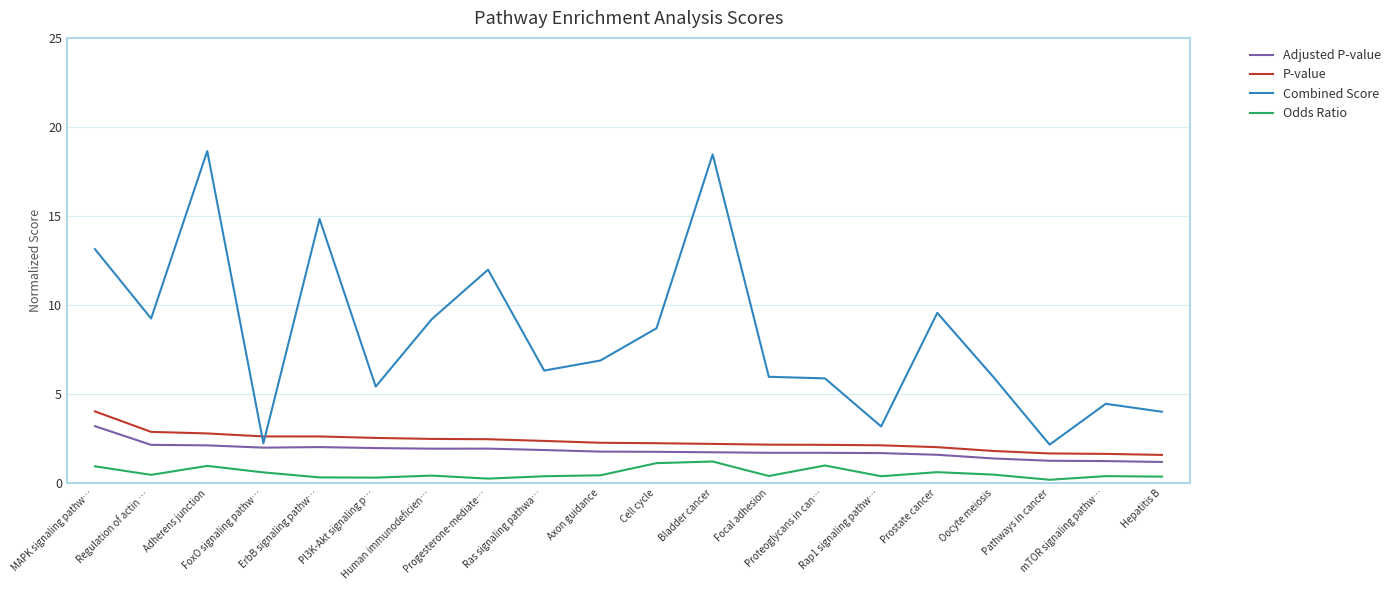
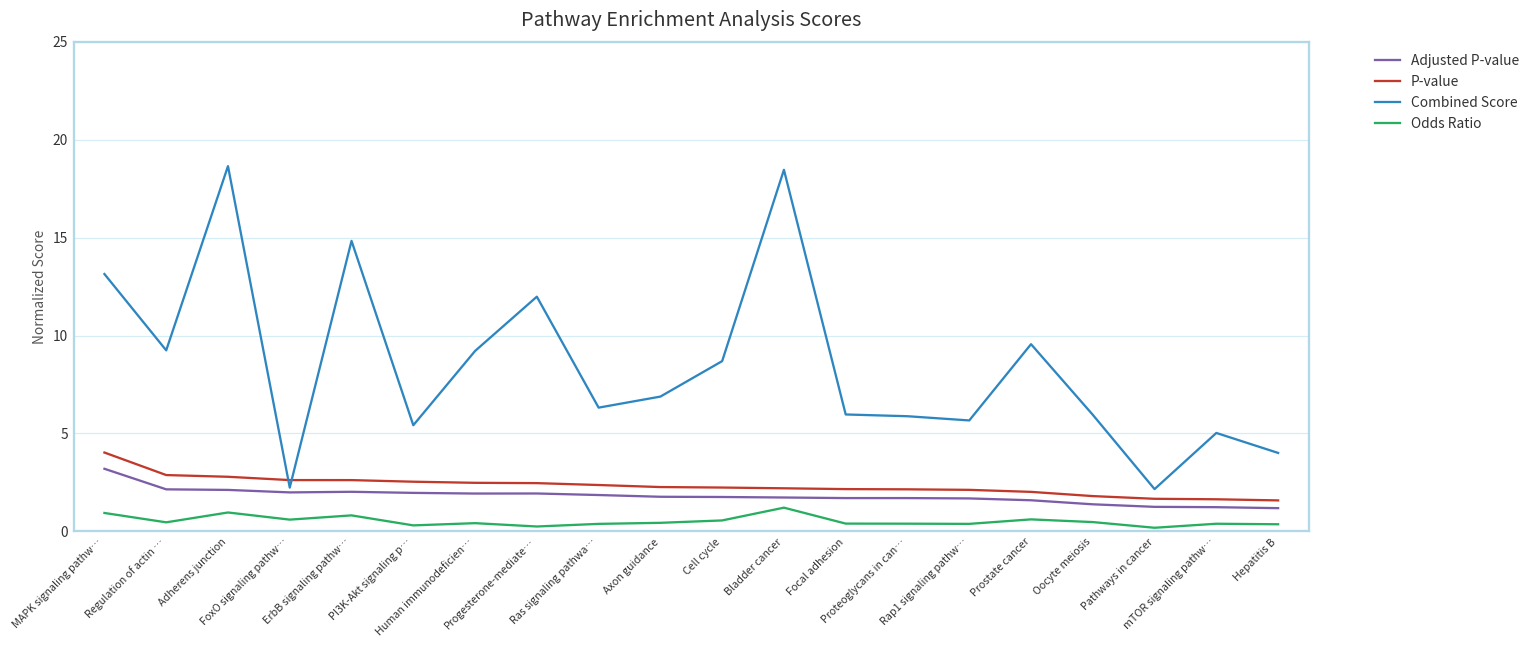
  {
    "Adjusted P-value": {
      "MAPK signaling pathw…": 3.2,
      "Regulation of actin …": 2.1,
      "Adherens junction": 2.1,
      "FoxO signaling pathw…": 2.0,
      "ErbB signaling pathw…": 2.0,
      "PI3K-Akt signaling p…": 2.0,
      "Human immunodeficien…": 1.9,
      "Progesterone-mediate…": 1.9,
      "Ras signaling pathwa…": 1.9,
      "Axon guidance": 1.8,
      "Cell cycle": 1.8,
      "Bladder cancer": 1.7,
      "Focal adhesion": 1.7,
      "Proteoglycans in can…": 1.7,
      "Rap1 signaling pathw…": 1.7,
      "Prostate cancer": 1.6,
      "Oocyte meiosis": 1.4,
      "Pathways in cancer": 1.3,
      "mTOR signaling pathw…": 1.2,
      "Hepatitis B": 1.2
    },
    "P-value": {
      "MAPK signaling pathw…": 4.0,
      "Regulation of actin …": 2.9,
      "Adherens junction": 2.8,
      "FoxO signaling pathw…": 2.6,
      "ErbB signaling pathw…": 2.6,
      "PI3K-Akt signaling p…": 2.5,
      "Human immunodeficien…": 2.5,
      "Progesterone-mediate…": 2.5,
      "Ras signaling pathwa…": 2.4,
      "Axon guidance": 2.3,
      "Cell cycle": 2.2,
      "Bladder cancer": 2.2,
      "Focal adhesion": 2.2,
      "Proteoglycans in can…": 2.1,
      "Rap1 signaling pathw…": 2.1,
      "Prostate cancer": 2.0,
      "Oocyte meiosis": 1.8,
      "Pathways in cancer": 1.7,
      "mTOR signaling pathw…": 1.6,
      "Hepatitis B": 1.6
    },
    "Combined Score": {
      "MAPK signaling pathw…": 13.1,
      "Regulation of actin …": 9.2,
      "Adherens junction": 18.6,
      "FoxO signaling pathw…": 2.2,
      "ErbB signaling pathw…": 14.8,
      "PI3K-Akt signaling p…": 5.4,
      "Human immunodeficien…": 9.2,
      "Progesterone-mediate…": 12.0,
      "Ras signaling pathwa…": 6.3,
      "Axon guidance": 6.9,
      "Cell cycle": 8.7,
      "Bladder cancer": 18.5,
      "Focal adhesion": 6.0,
      "Proteoglycans in can…": 5.9,
-     "Rap1 signaling pathw…": 3.2,
+     "Rap1 signaling pathw…": 5.7,
      "Prostate cancer": 9.6,
      "Oocyte meiosis": 6.0,
      "Pathways in cancer": 2.2,
-     "mTOR signaling pathw…": 4.5,
+     "mTOR signaling pathw…": 5.0,
      "Hepatitis B": 4.0
    },
    "Odds Ratio": {
      "MAPK signaling pathw…": 0.9,
      "Regulation of actin …": 0.5,
      "Adherens junction": 1.0,
      "FoxO signaling pathw…": 0.6,
-     "ErbB signaling pathw…": 0.3,
+     "ErbB signaling pathw…": 0.8,
      "PI3K-Akt signaling p…": 0.3,
      "Human immunodeficien…": 0.4,
      "Progesterone-mediate…": 0.3,
      "Ras signaling pathwa…": 0.4,
      "Axon guidance": 0.4,
-     "Cell cycle": 1.1,
+     "Cell cycle": 0.6,
      "Bladder cancer": 1.2,
      "Focal adhesion": 0.4,
-     "Proteoglycans in can…": 1.0,
+     "Proteoglycans in can…": 0.4,
      "Rap1 signaling pathw…": 0.4,
      "Prostate cancer": 0.6,
      "Oocyte meiosis": 0.5,
      "Pathways in cancer": 0.2,
      "mTOR signaling pathw…": 0.4,
      "Hepatitis B": 0.4
    }
  }
